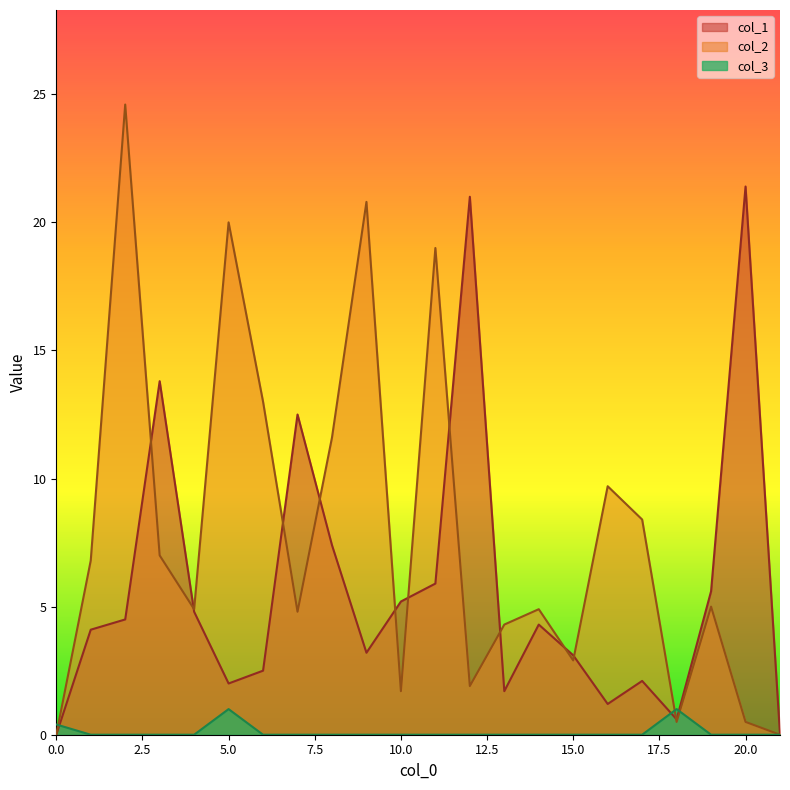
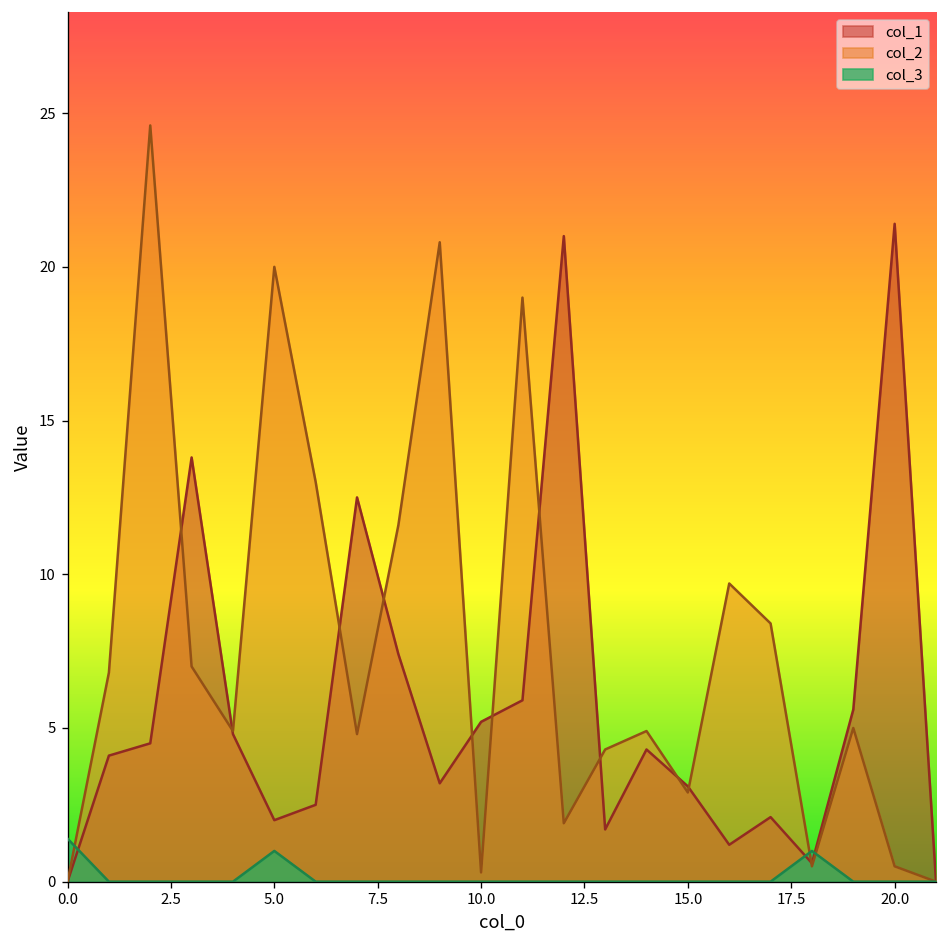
  {
    "col_1": {
      "5.0": 2.0,
      "10.0": 5.2,
      "15.0": 3.1,
      "20.0": 21.4
    },
    "col_2": {
      "5.0": 20.0,
-     "10.0": 1.7,
+     "10.0": 0.3,
      "15.0": 2.9,
      "20.0": 0.5
    },
    "col_3": {
-     "0.0": 0.4,
+     "0.0": 1.4,
      "5.0": 1.0,
      "10.0": 0.0,
      "15.0": 0.0,
      "20.0": 0.0
    }
  }
